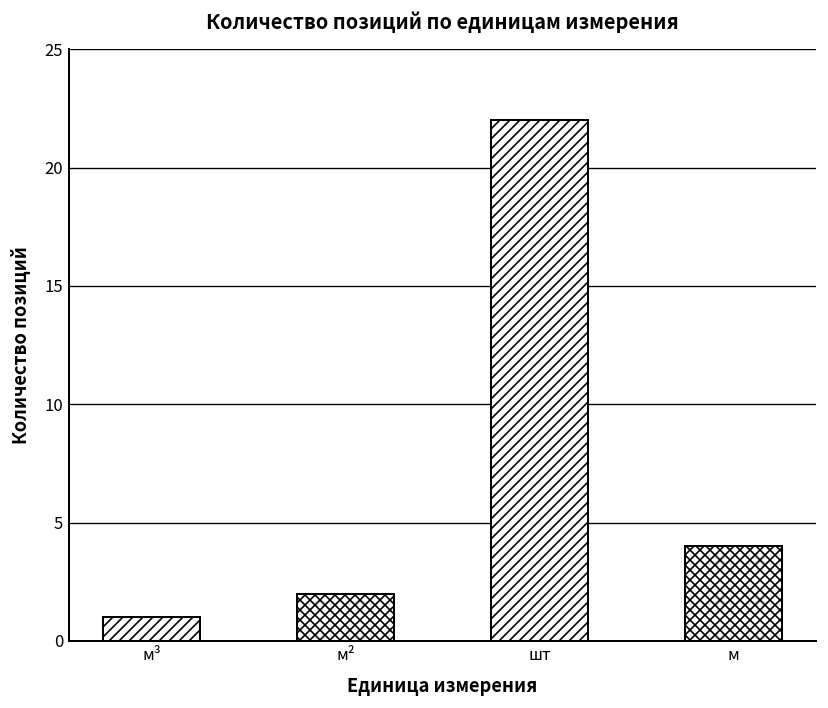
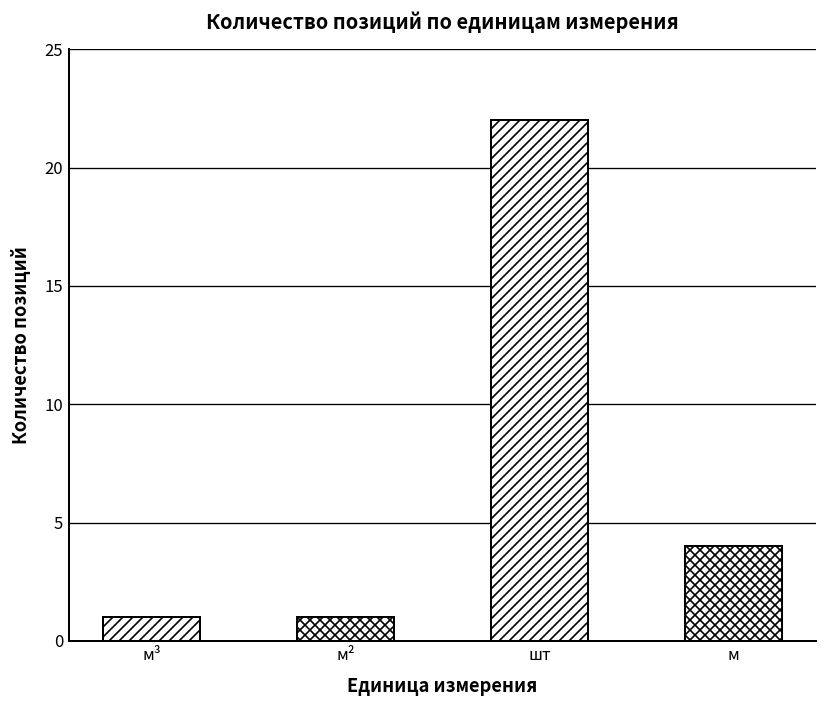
  {
    "м³": 1,
-   "м²": 2,
+   "м²": 1,
    "шт": 22,
    "м": 4
  }
